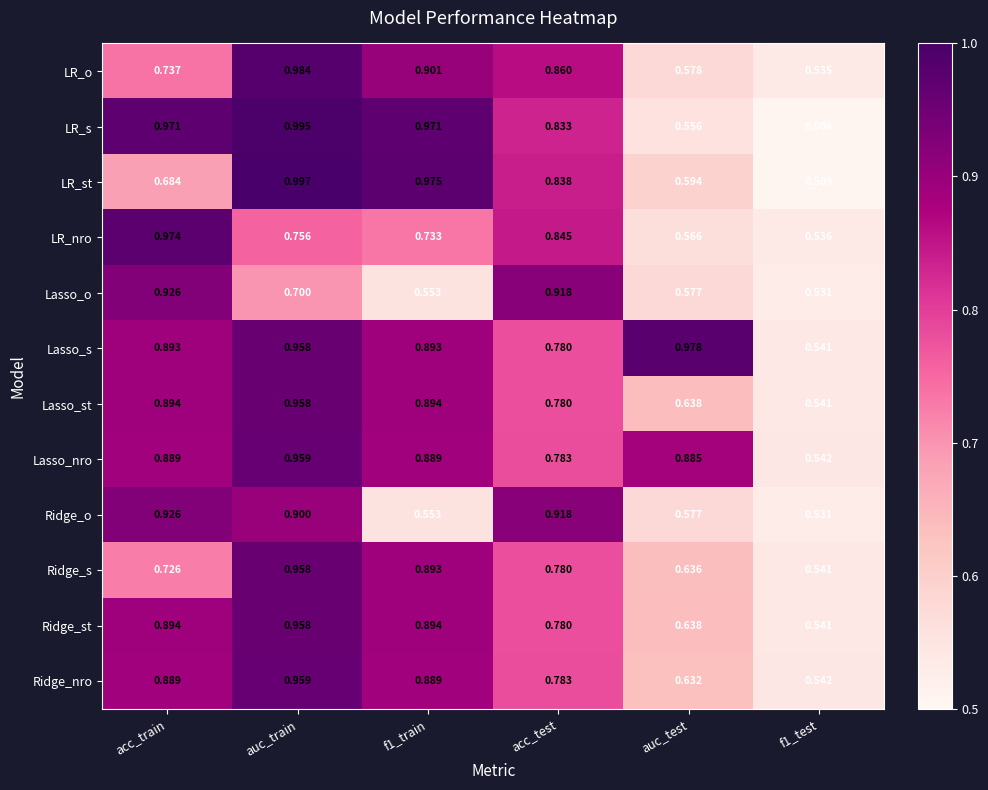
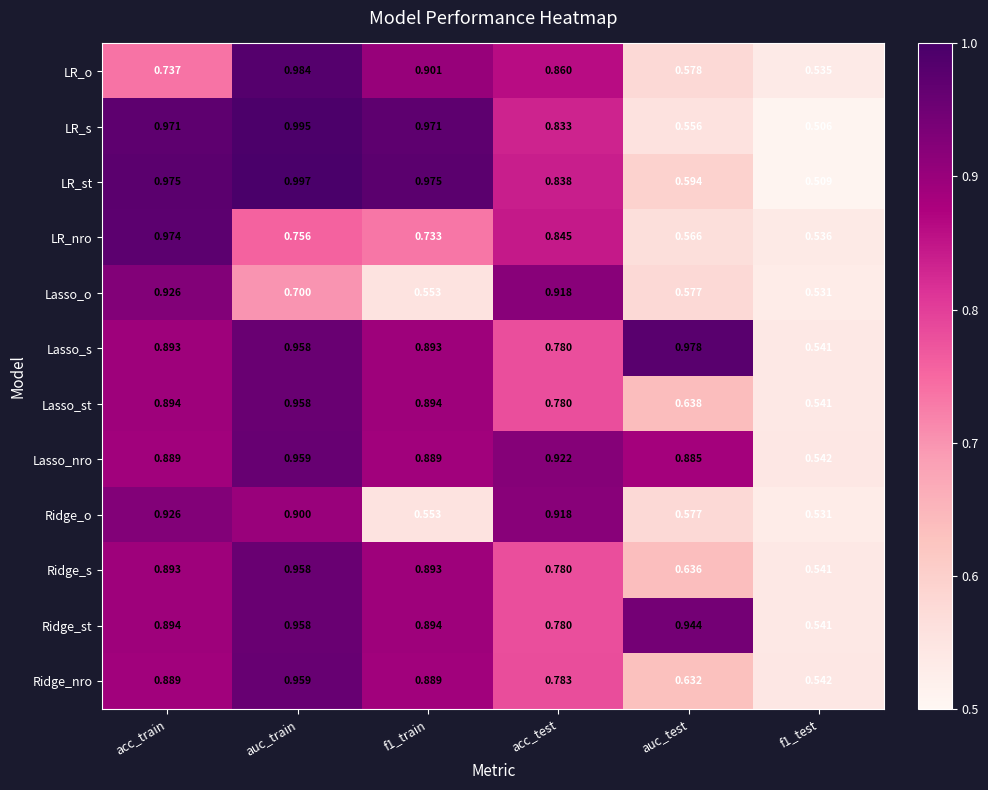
  {
    "LR_o": {
      "acc_train": 0.737,
      "auc_train": 0.984,
      "f1_train": 0.901,
      "acc_test": 0.860
    },
    "LR_s": {
      "acc_train": 0.971,
      "auc_train": 0.995,
      "f1_train": 0.971,
      "acc_test": 0.833
    },
    "LR_st": {
-     "acc_train": 0.684,
+     "acc_train": 0.975,
      "auc_train": 0.997,
      "f1_train": 0.975,
      "acc_test": 0.838,
      "auc_test": 0.594
    },
    "LR_nro": {
      "acc_train": 0.974,
      "auc_train": 0.756,
      "f1_train": 0.733,
      "acc_test": 0.845
    },
    "Lasso_o": {
      "acc_train": 0.926,
      "auc_train": 0.700,
      "acc_test": 0.918
    },
    "Lasso_s": {
      "acc_train": 0.893,
      "auc_train": 0.958,
      "f1_train": 0.893,
      "acc_test": 0.780,
      "auc_test": 0.978
    },
    "Lasso_st": {
      "acc_train": 0.894,
      "auc_train": 0.958,
      "f1_train": 0.894,
      "acc_test": 0.780,
      "auc_test": 0.638
    },
    "Lasso_nro": {
      "acc_train": 0.889,
      "auc_train": 0.959,
      "f1_train": 0.889,
-     "acc_test": 0.783,
+     "acc_test": 0.922,
      "auc_test": 0.885
    },
    "Ridge_o": {
      "acc_train": 0.926,
      "auc_train": 0.900,
      "acc_test": 0.918
    },
    "Ridge_s": {
-     "acc_train": 0.726,
+     "acc_train": 0.893,
      "auc_train": 0.958,
      "f1_train": 0.893,
      "acc_test": 0.780,
      "auc_test": 0.636
    },
    "Ridge_st": {
      "acc_train": 0.894,
      "auc_train": 0.958,
      "f1_train": 0.894,
      "acc_test": 0.780,
-     "auc_test": 0.638
+     "auc_test": 0.944
    },
    "Ridge_nro": {
      "acc_train": 0.889,
      "auc_train": 0.959,
      "f1_train": 0.889,
      "acc_test": 0.783,
      "auc_test": 0.632
    }
  }
